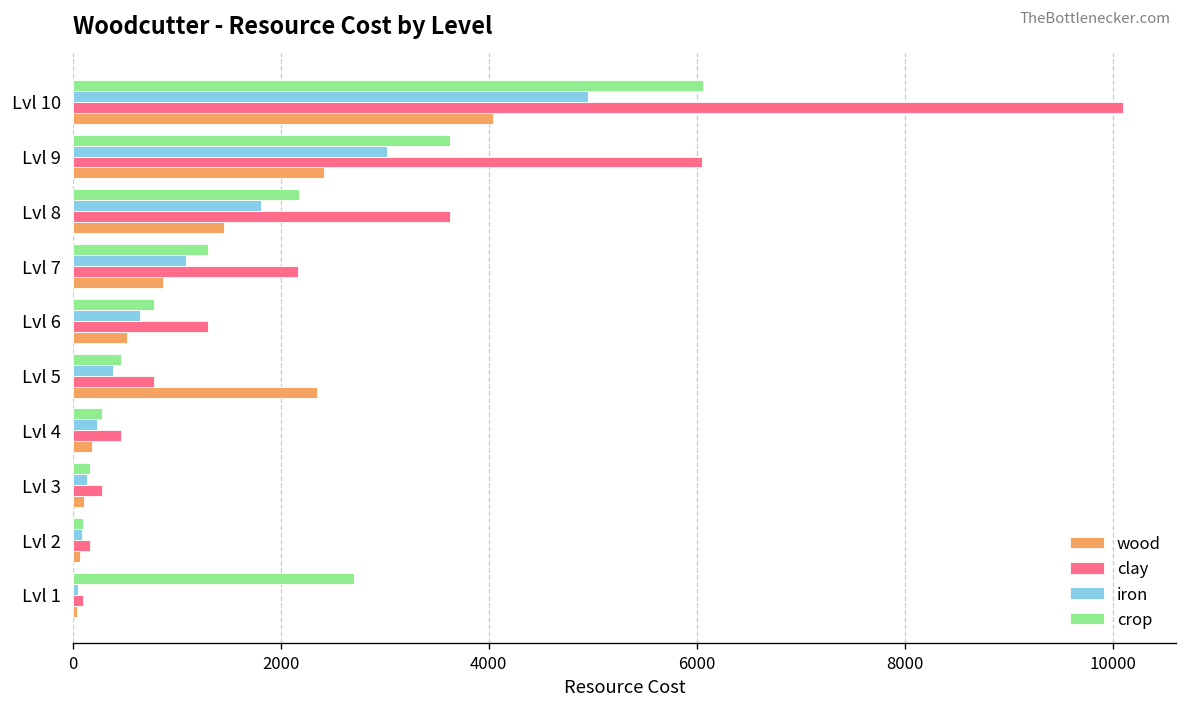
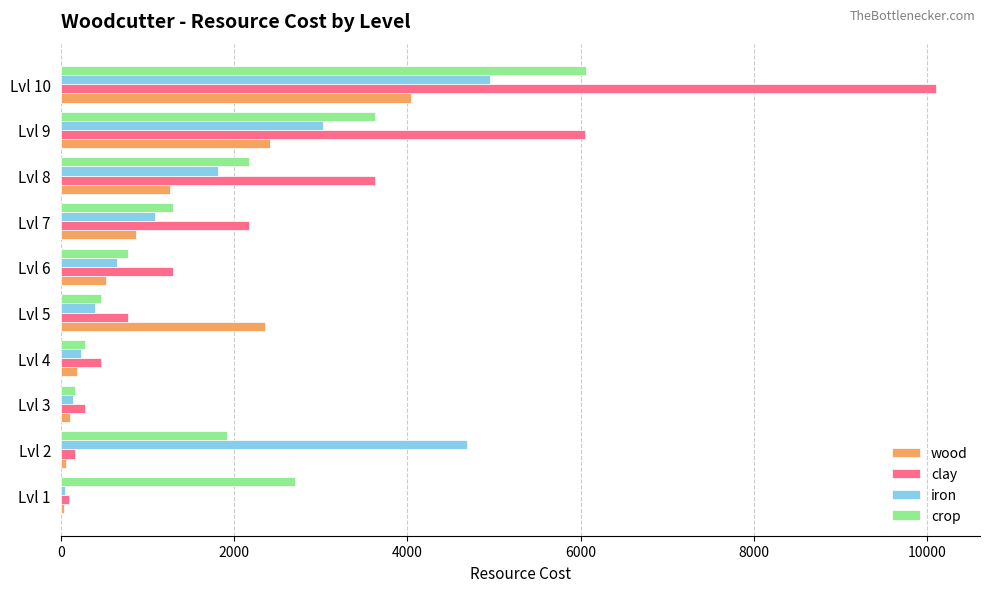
  {
    "wood": {
      "Lvl 10": 4000,
      "Lvl 9": 2400,
-     "Lvl 8": 1500,
+     "Lvl 8": 1300,
      "Lvl 7": 900,
      "Lvl 6": 500,
      "Lvl 5": 2400,
      "Lvl 4": 200,
      "Lvl 3": 100,
      "Lvl 2": 100,
      "Lvl 1": 0
    },
    "clay": {
      "Lvl 10": 10100,
      "Lvl 9": 6100,
      "Lvl 8": 3600,
      "Lvl 7": 2200,
      "Lvl 6": 1300,
      "Lvl 5": 800,
      "Lvl 4": 500,
      "Lvl 3": 300,
      "Lvl 2": 200,
      "Lvl 1": 100
    },
    "iron": {
      "Lvl 10": 5000,
      "Lvl 9": 3000,
      "Lvl 8": 1800,
      "Lvl 7": 1100,
      "Lvl 6": 700,
      "Lvl 5": 400,
      "Lvl 4": 200,
      "Lvl 3": 100,
-     "Lvl 2": 100,
+     "Lvl 2": 4700,
      "Lvl 1": 100
    },
    "crop": {
      "Lvl 10": 6100,
      "Lvl 9": 3600,
      "Lvl 8": 2200,
      "Lvl 7": 1300,
      "Lvl 6": 800,
      "Lvl 5": 500,
      "Lvl 4": 300,
      "Lvl 3": 200,
-     "Lvl 2": 100,
+     "Lvl 2": 1900,
      "Lvl 1": 2700
    }
  }
